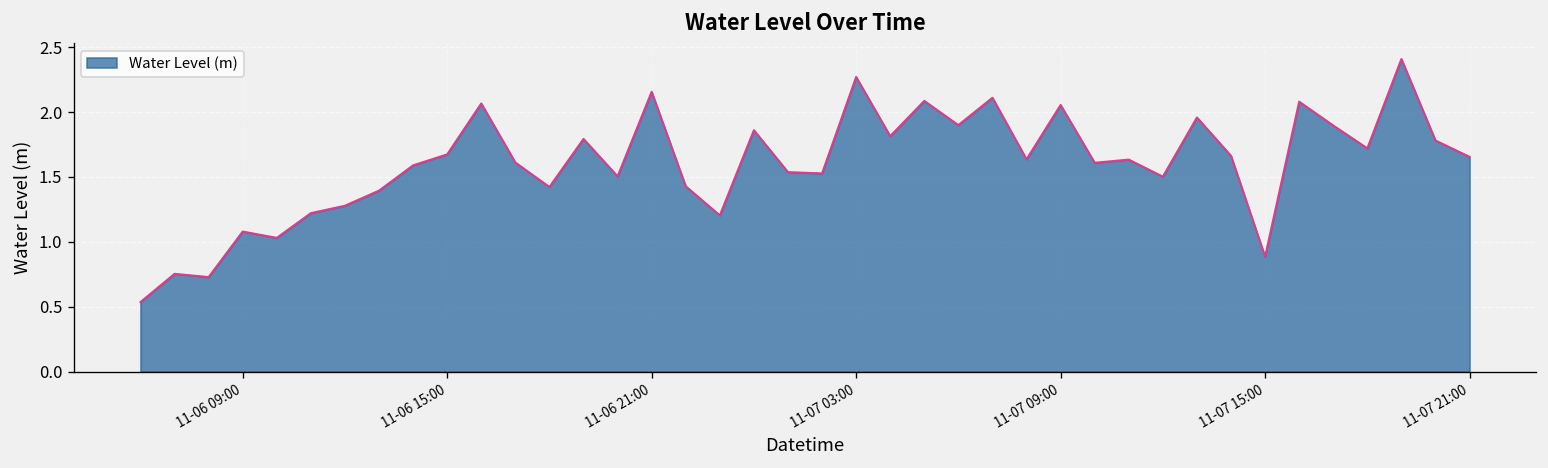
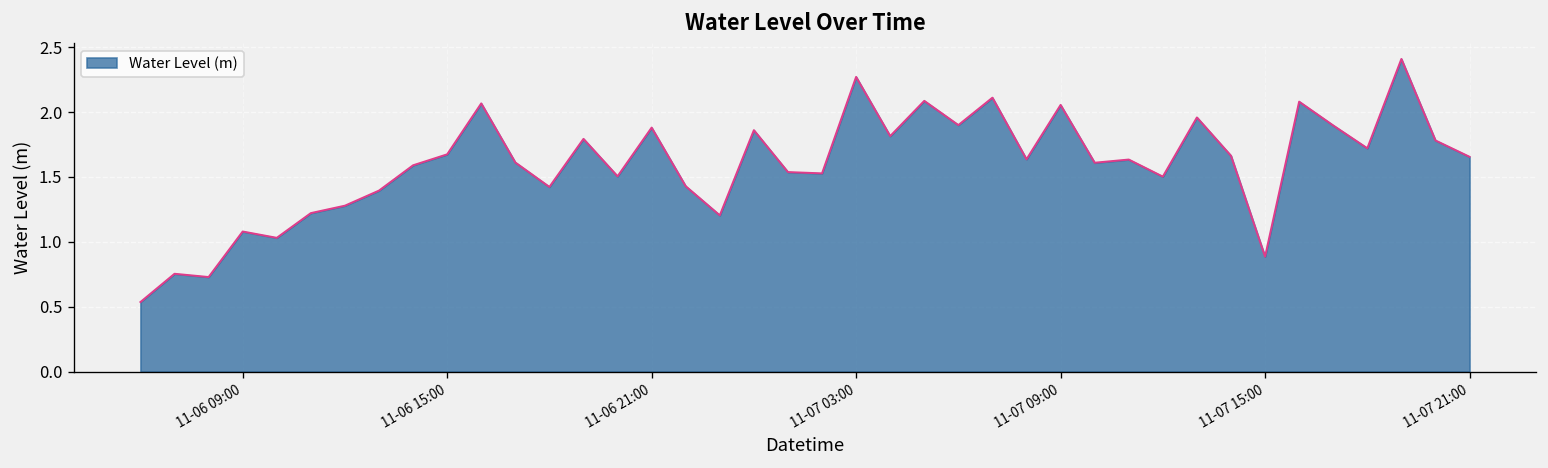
  {
    "11-06 09:00": 1.08,
    "11-06 15:00": 1.67,
-   "11-06 21:00": 2.16,
+   "11-06 21:00": 1.88,
    "11-07 03:00": 2.27,
    "11-07 09:00": 2.05,
    "11-07 15:00": 0.89,
    "11-07 21:00": 1.65
  }
